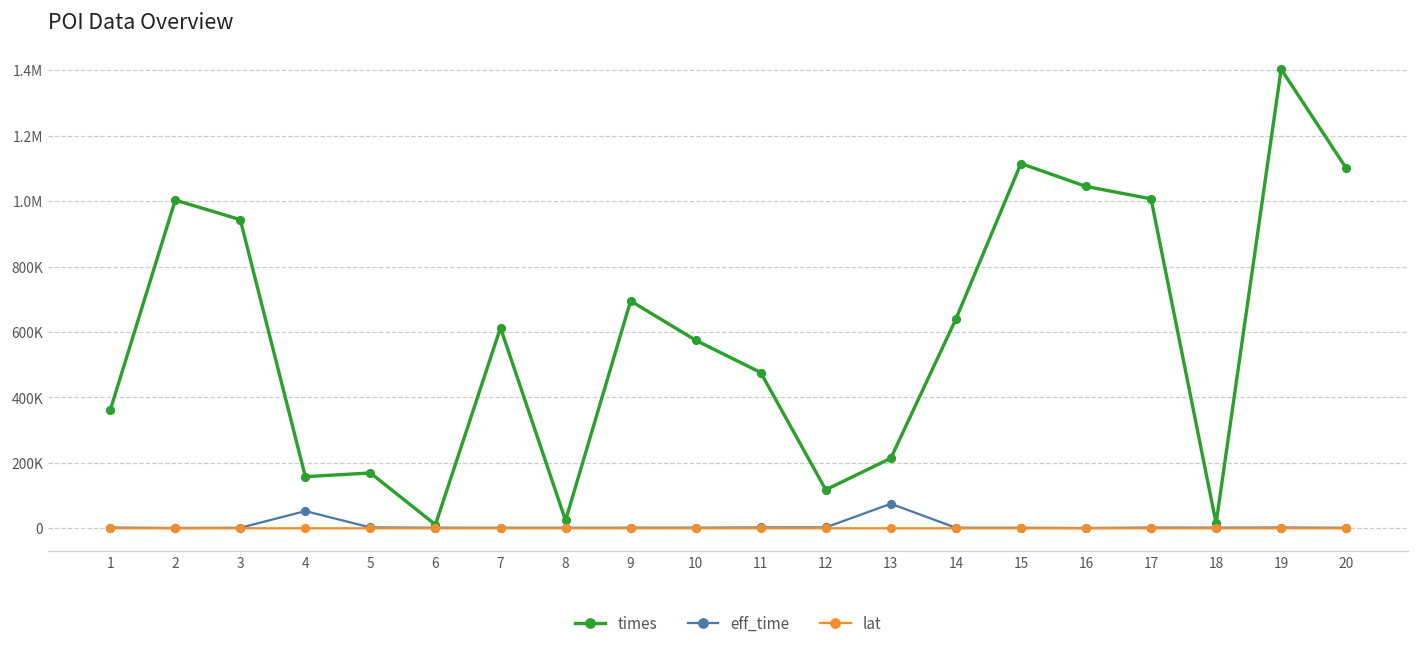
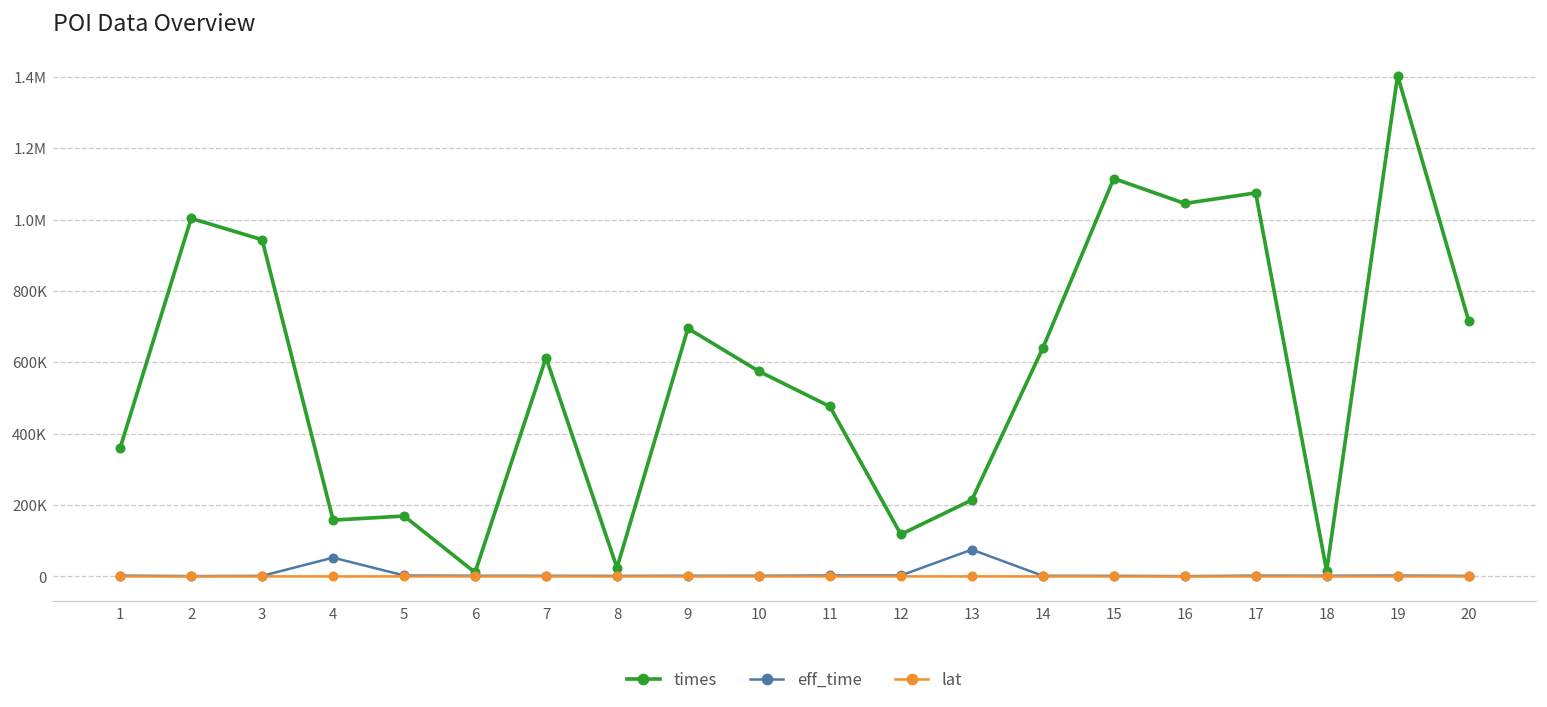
  {
    "times": {
      "1": 360000,
      "2": 1000000,
      "3": 940000,
      "4": 160000,
      "5": 170000,
      "6": 10000,
      "7": 610000,
      "8": 20000,
      "9": 690000,
      "10": 570000,
      "11": 480000,
      "12": 120000,
      "13": 210000,
      "14": 640000,
      "15": 1110000,
      "16": 1050000,
-     "17": 1010000,
+     "17": 1070000,
      "18": 20000,
      "19": 1400000,
-     "20": 1100000
+     "20": 720000
    },
    "eff_time": {
      "4": 50000,
      "13": 70000
    },
    "lat": {
      "4": 0,
      "13": 0
    }
  }
